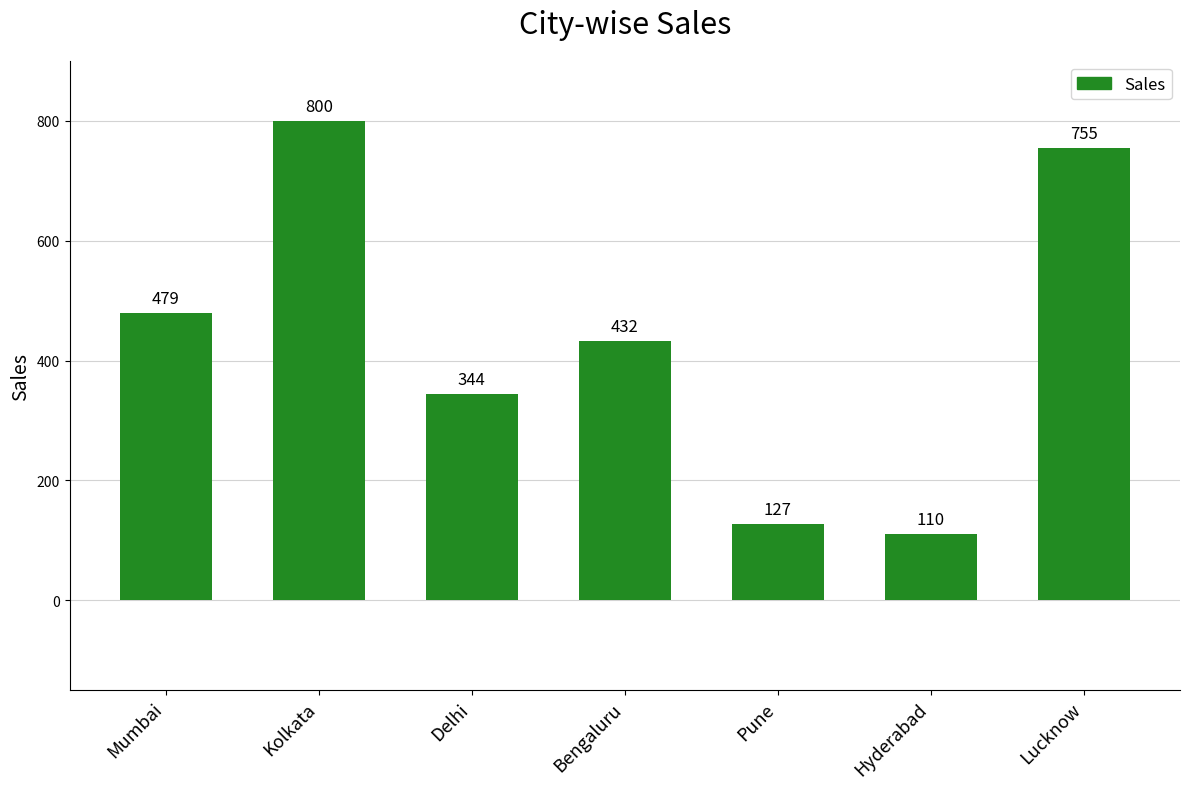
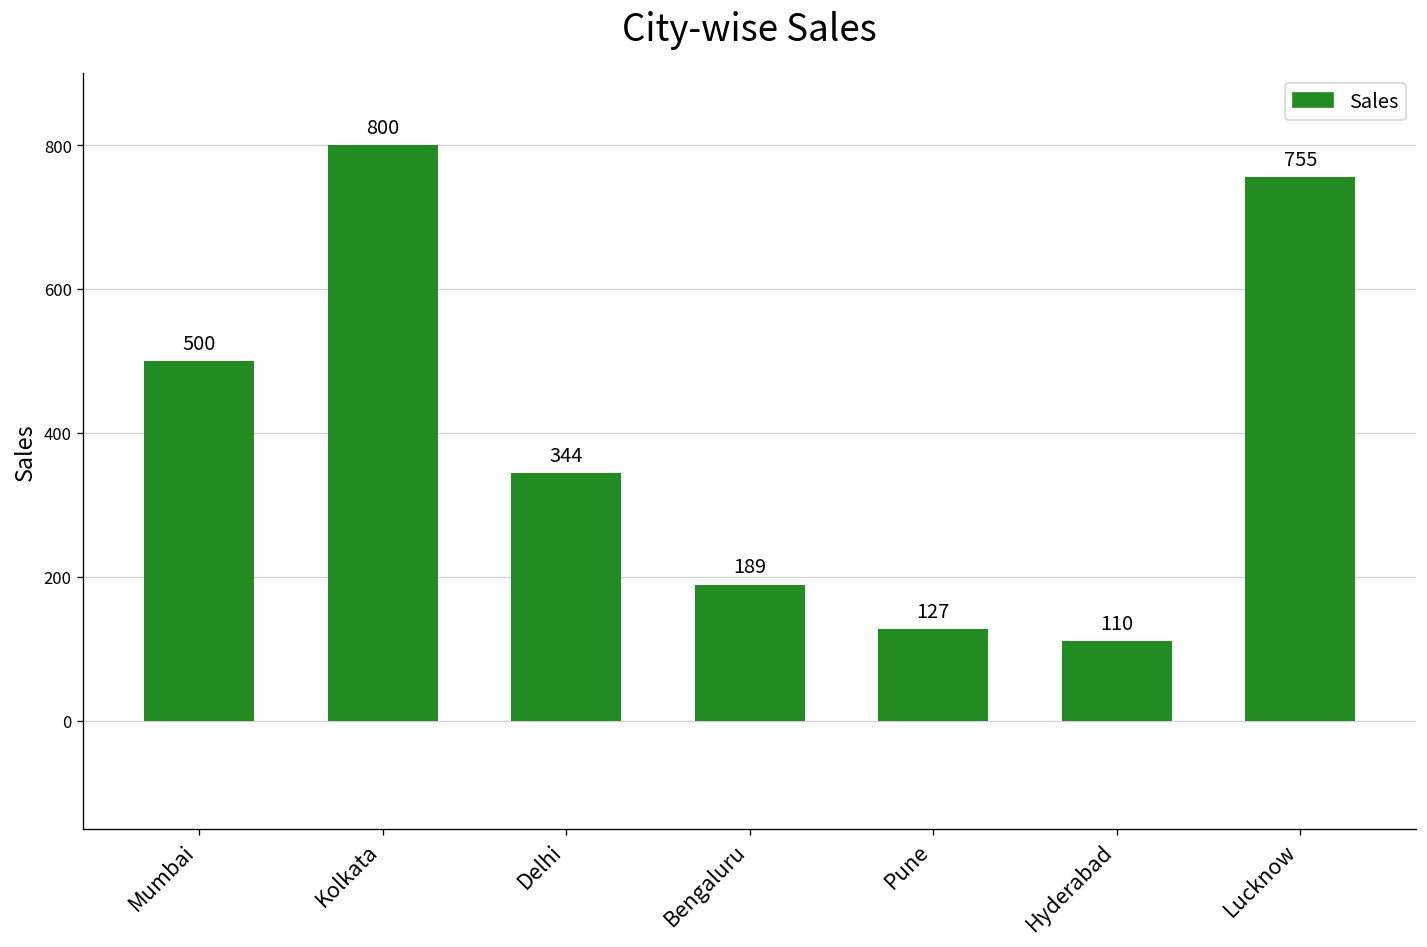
  {
-   "Mumbai": 479,
+   "Mumbai": 500,
    "Kolkata": 800,
    "Delhi": 344,
-   "Bengaluru": 432,
+   "Bengaluru": 189,
    "Pune": 127,
    "Hyderabad": 110,
    "Lucknow": 755
  }
